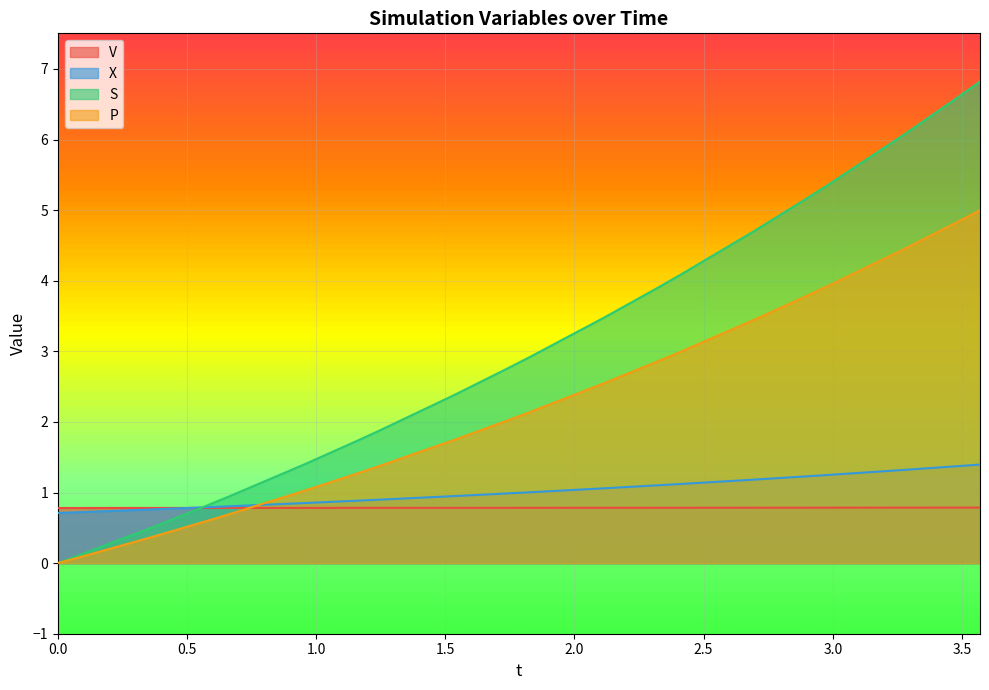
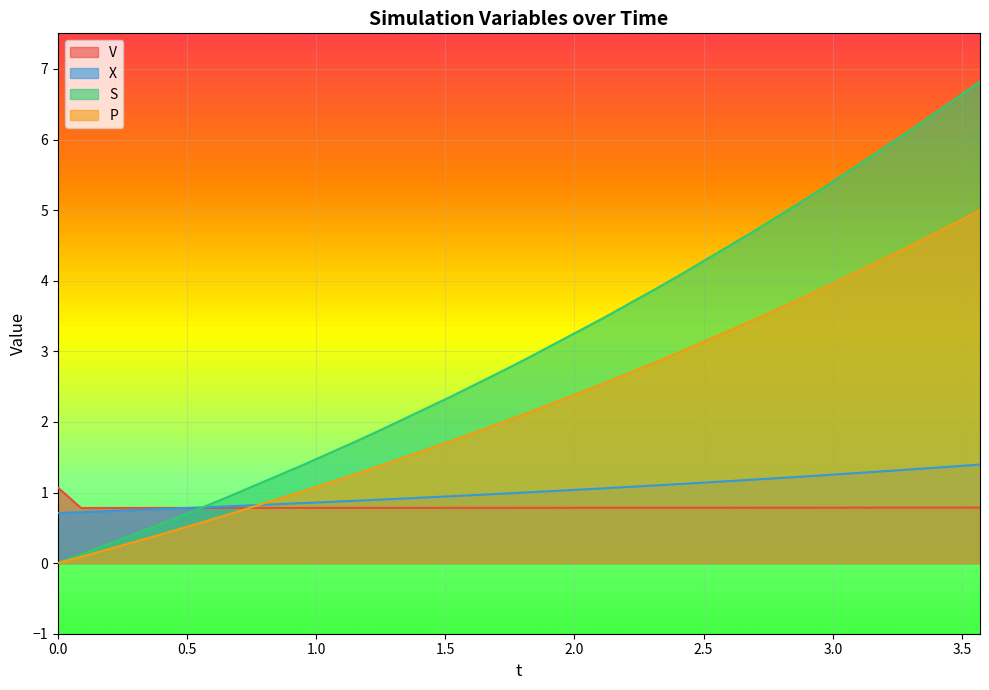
  {
    "V": {
-     "0.0": 0.8
+     "0.0": 1.1
    },
    "X": {
      "0.0": 0.7
    }
  }
